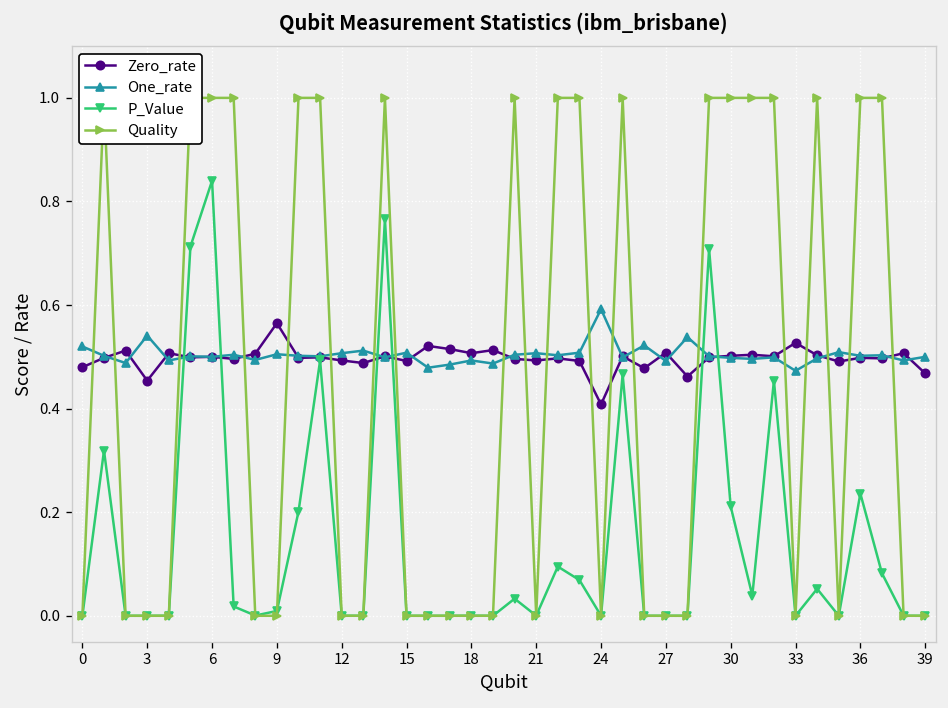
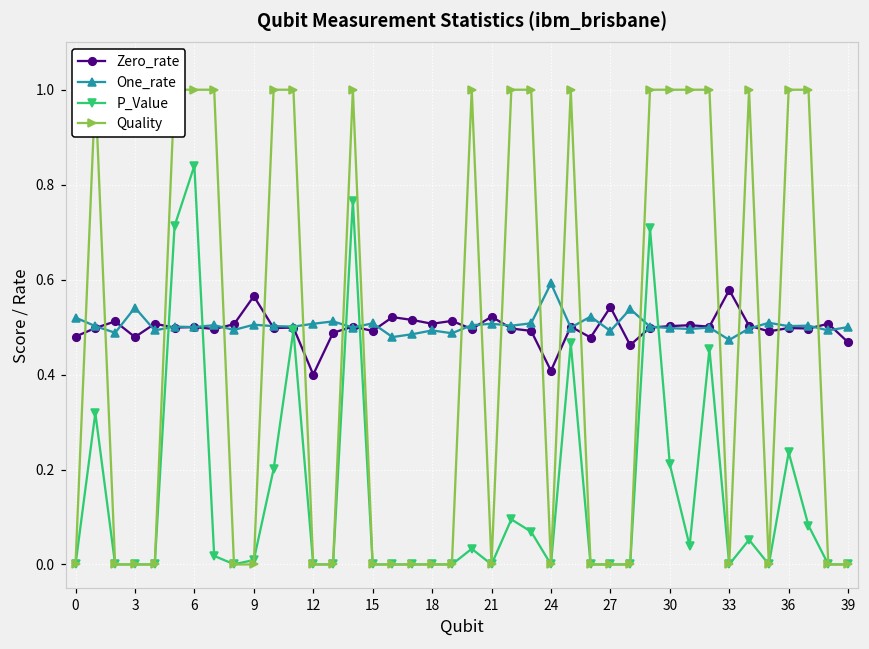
  {
    "Zero_rate": {
      "0": 0.48,
-     "3": 0.45,
+     "3": 0.48,
      "9": 0.57,
-     "12": 0.49,
+     "12": 0.40,
      "15": 0.49,
      "18": 0.51,
-     "21": 0.49,
+     "21": 0.52,
      "24": 0.41,
-     "27": 0.51,
-     "33": 0.53,
+     "27": 0.54,
+     "33": 0.58,
      "39": 0.47
    },
    "One_rate": {
      "0": 0.52,
      "3": 0.54,
      "9": 0.51,
      "12": 0.51,
      "15": 0.51,
      "18": 0.49,
      "21": 0.51,
      "24": 0.59,
      "27": 0.49,
      "33": 0.47,
      "39": 0.50
    },
    "P_Value": {
      "6": 0.84,
      "9": 0.01,
      "30": 0.21,
      "36": 0.24
    },
    "Quality": {
      "6": 1.00,
      "9": 0.00,
      "30": 1.00,
      "36": 1.00
    }
  }
